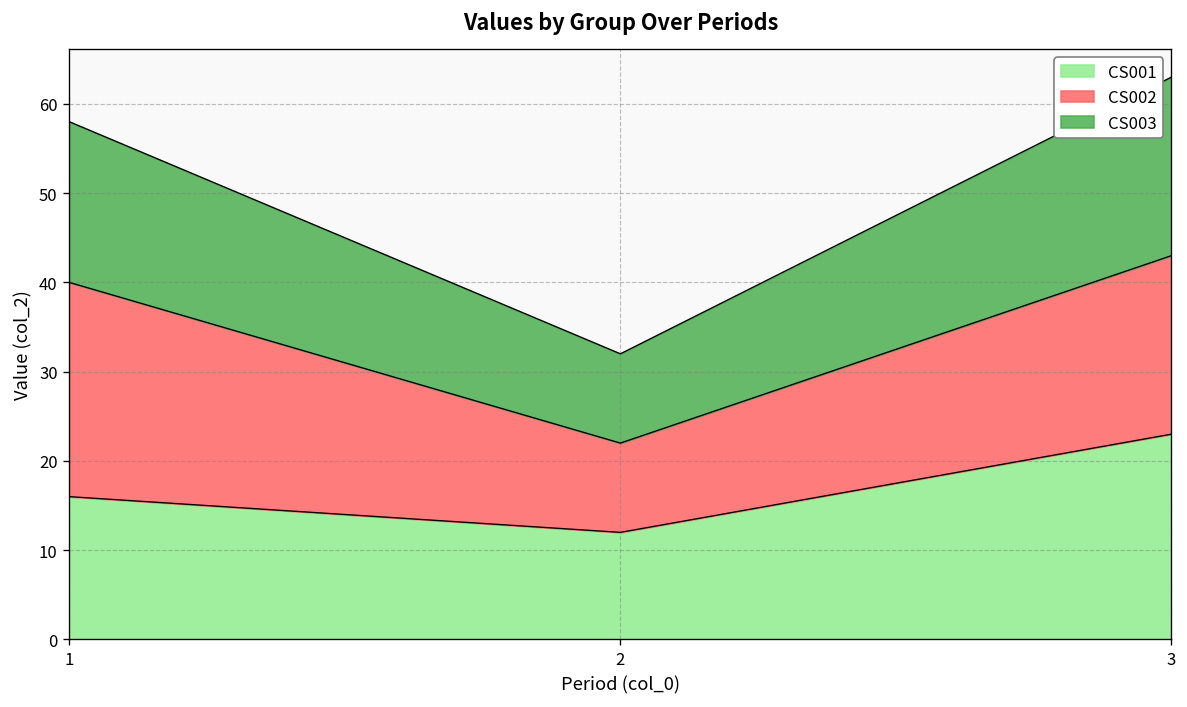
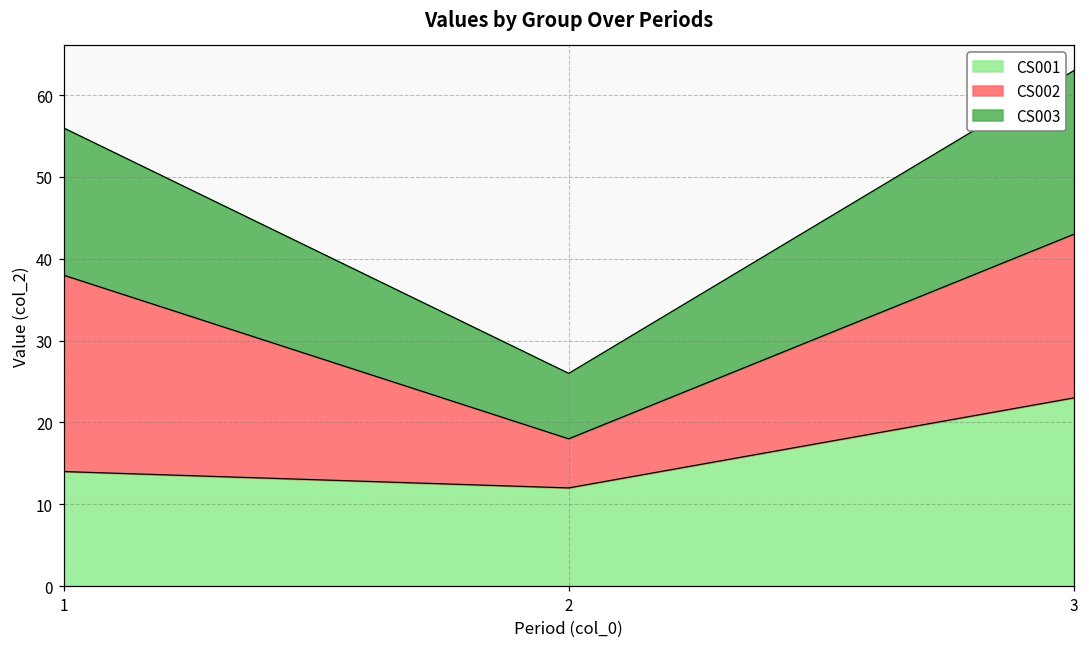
  {
    "CS001": {
-     "1": 16,
+     "1": 14,
      "2": 12,
      "3": 23
    },
    "CS002": {
      "1": 24,
-     "2": 10,
+     "2": 6,
      "3": 20
    },
    "CS003": {
      "1": 18,
-     "2": 10,
+     "2": 8,
      "3": 20
    }
  }
